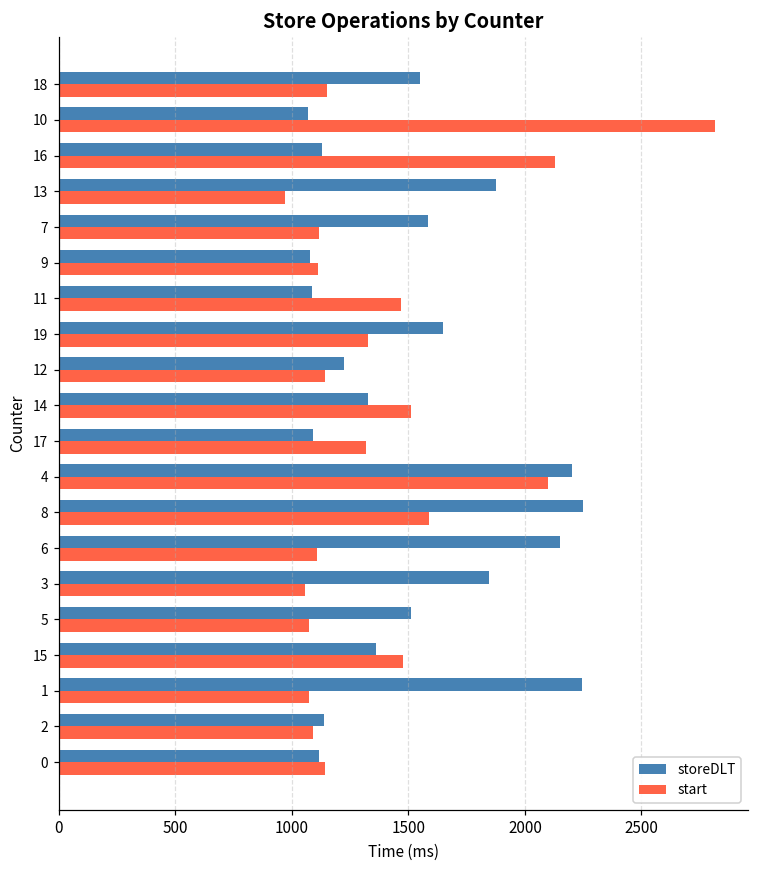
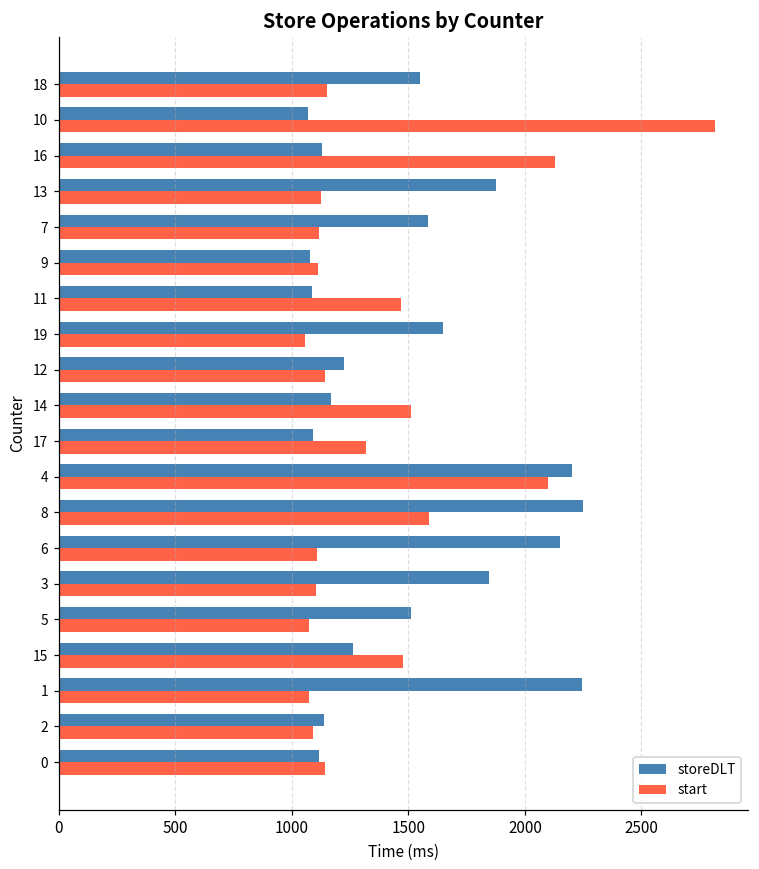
  {
    "storeDLT": {
      "18": 1550,
      "10": 1070,
      "16": 1130,
      "13": 1880,
      "7": 1590,
      "9": 1080,
      "11": 1090,
      "19": 1650,
      "12": 1230,
-     "14": 1330,
+     "14": 1170,
      "17": 1090,
      "4": 2200,
      "8": 2250,
      "6": 2150,
      "3": 1850,
      "5": 1510,
-     "15": 1360,
+     "15": 1260,
      "1": 2240,
      "2": 1140,
      "0": 1120
    },
    "start": {
      "18": 1150,
      "10": 2820,
      "16": 2130,
-     "13": 970,
+     "13": 1130,
      "7": 1120,
      "9": 1110,
      "11": 1470,
-     "19": 1330,
+     "19": 1060,
      "12": 1140,
      "14": 1510,
      "17": 1320,
      "4": 2100,
      "8": 1590,
      "6": 1110,
-     "3": 1060,
+     "3": 1100,
      "5": 1080,
      "15": 1480,
      "1": 1080,
      "2": 1090,
      "0": 1140
    }
  }
